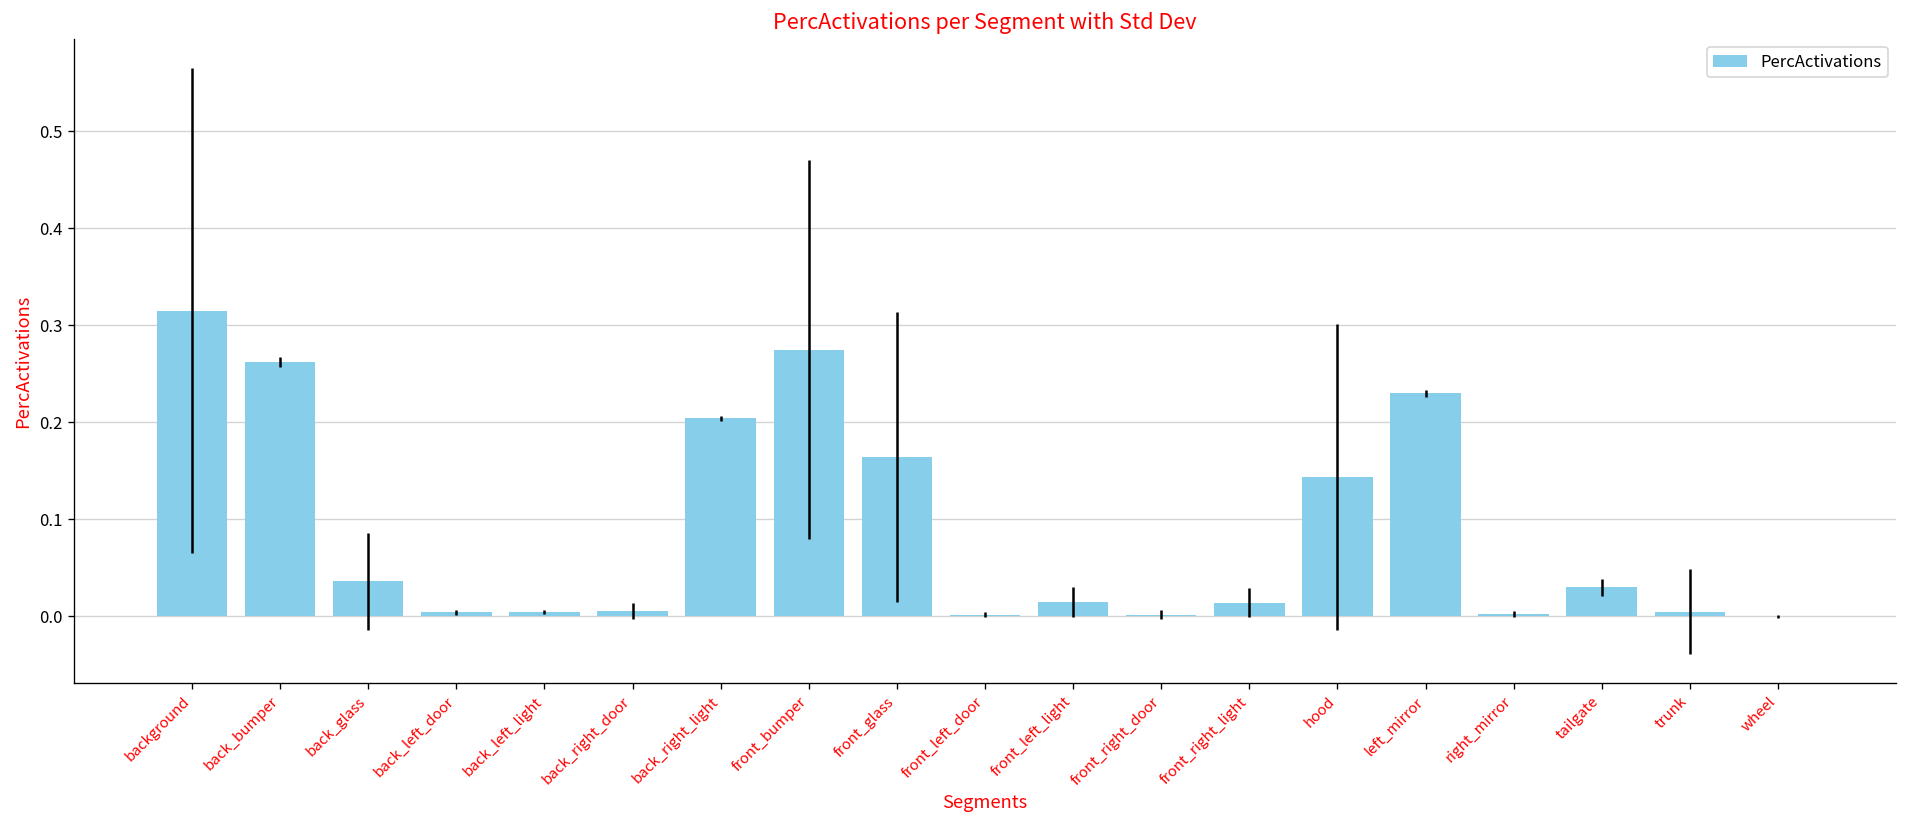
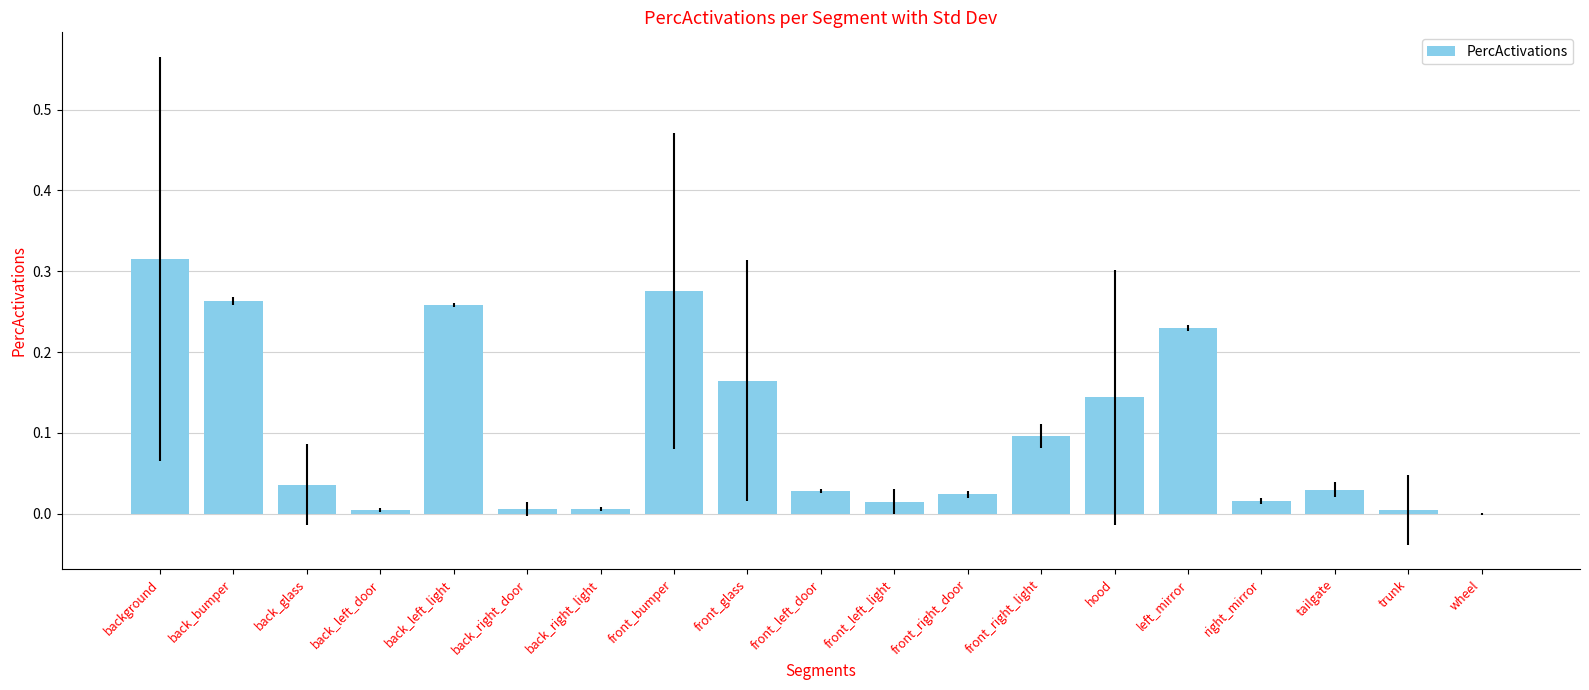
  {
    "background": 0.32,
    "back_bumper": 0.26,
    "back_glass": 0.04,
    "back_left_door": 0.00,
-   "back_left_light": 0.00,
+   "back_left_light": 0.26,
    "back_right_door": 0.01,
-   "back_right_light": 0.20,
+   "back_right_light": 0.01,
    "front_bumper": 0.28,
    "front_glass": 0.16,
-   "front_left_door": 0.00,
+   "front_left_door": 0.03,
    "front_left_light": 0.01,
-   "front_right_door": 0.00,
-   "front_right_light": 0.01,
+   "front_right_door": 0.02,
+   "front_right_light": 0.10,
    "hood": 0.14,
    "left_mirror": 0.23,
-   "right_mirror": 0.00,
+   "right_mirror": 0.02,
    "tailgate": 0.03,
    "trunk": 0.00
  }
